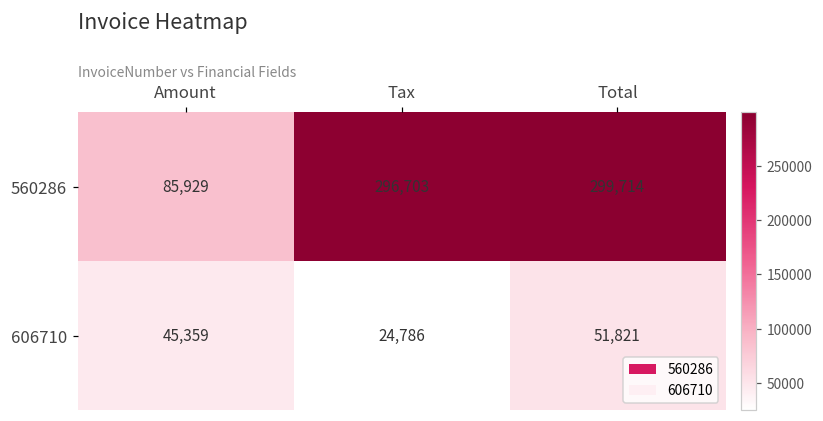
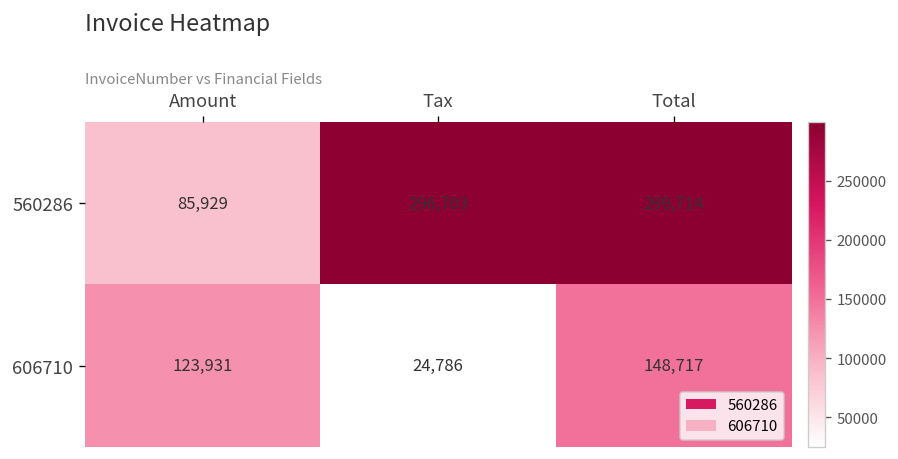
  {
    "560286": {
      "Amount": "85,929",
      "Tax": "296,703",
      "Total": "299,714"
    },
    "606710": {
-     "Amount": "45,359",
+     "Amount": "123,931",
      "Tax": "24,786",
-     "Total": "51,821"
+     "Total": "148,717"
    }
  }
